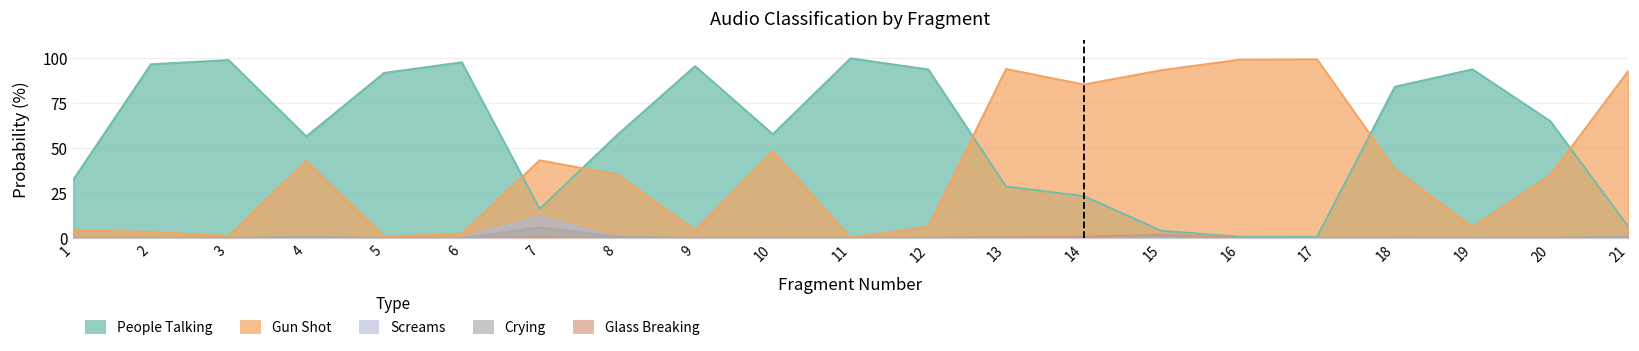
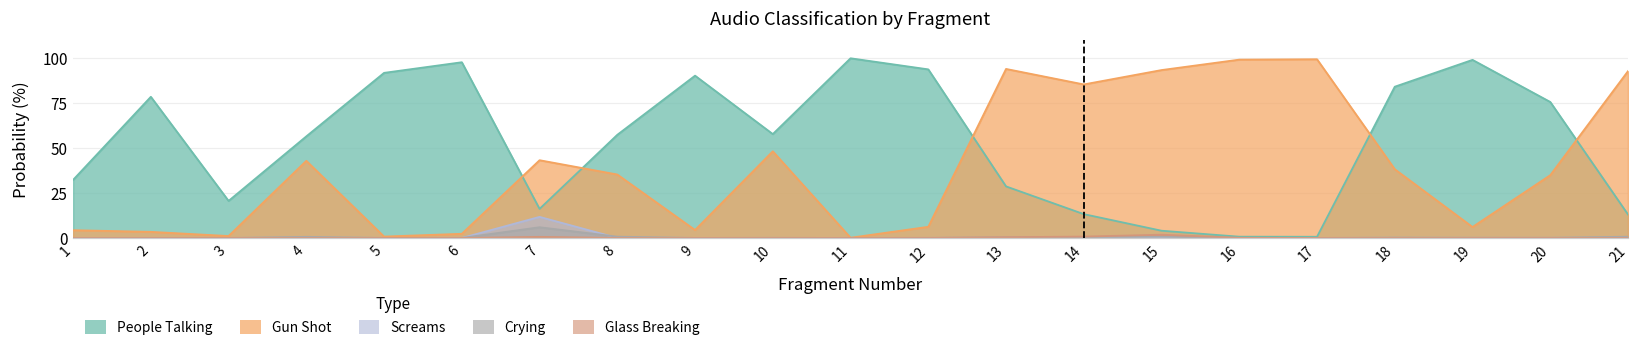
  {
    "People Talking": {
      "1": 32,
-     "2": 97,
-     "3": 99,
+     "2": 78,
+     "3": 21,
      "4": 56,
      "5": 92,
      "6": 98,
      "7": 16,
      "8": 57,
-     "9": 96,
+     "9": 90,
      "10": 58,
      "11": 100,
      "12": 94,
      "13": 29,
-     "14": 23,
+     "14": 13,
      "15": 4,
      "18": 84,
-     "19": 94,
-     "20": 65,
-     "21": 7
+     "19": 99,
+     "20": 76,
+     "21": 13
    }
  }
